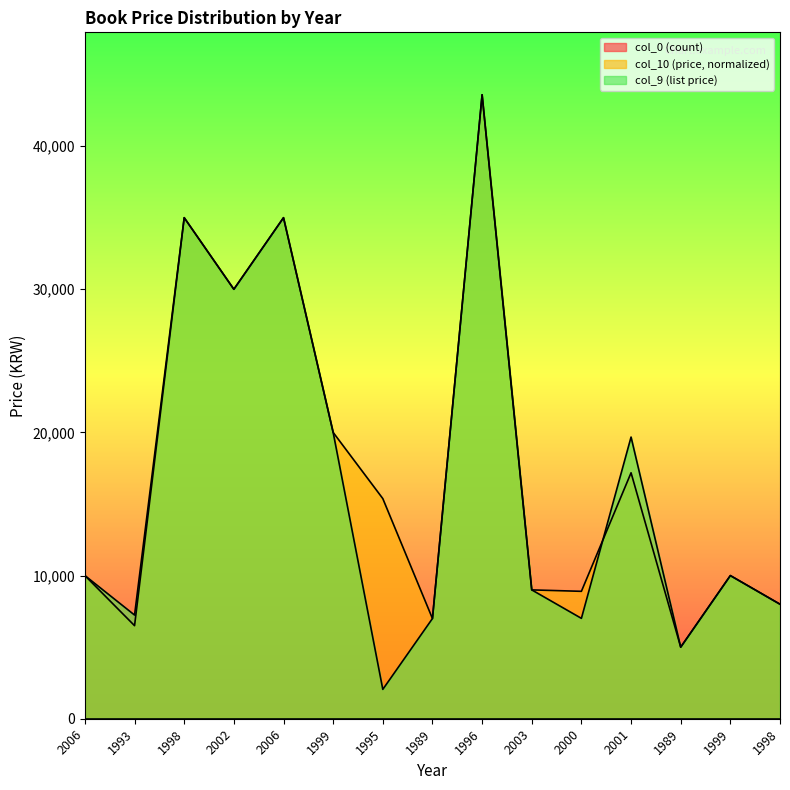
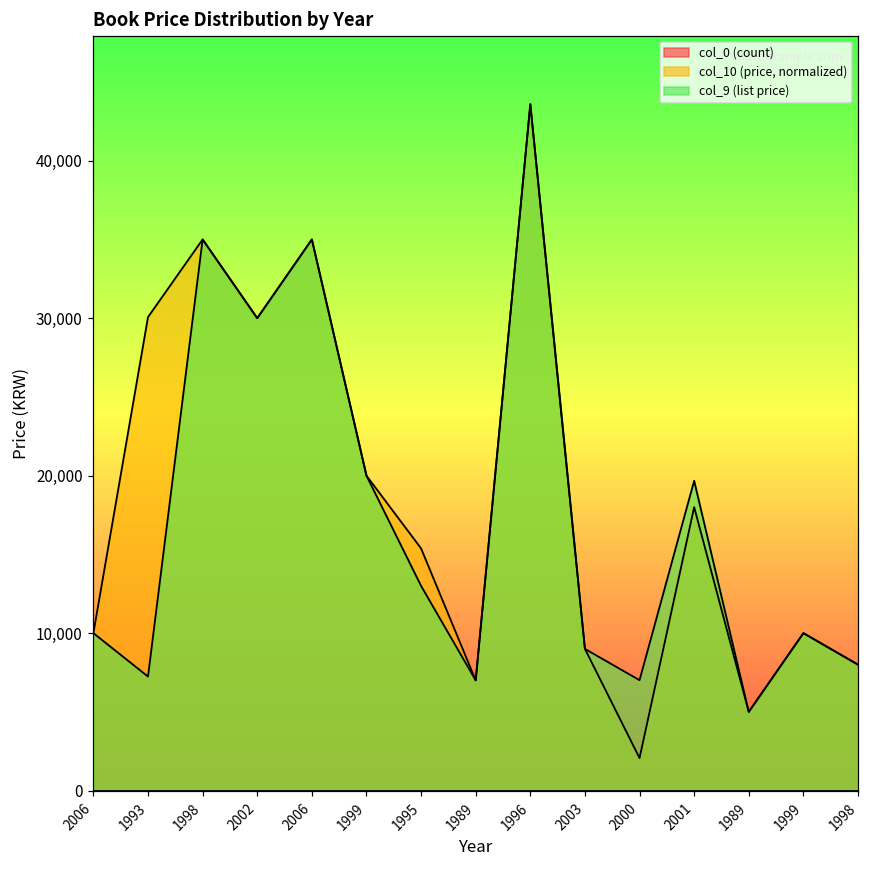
  {
    "col_0 (count)": {
      "1993": "0",
      "2002": "0",
      "1995": "0",
      "1996": "0",
      "2003": "0",
      "2000": "0",
      "2001": "0"
    },
    "col_10 (price, normalized)": {
-     "1993": "6,500",
+     "1993": "30,100",
      "1995": "15,400",
-     "2000": "8,900",
-     "2001": "17,200"
+     "2000": "2,100",
+     "2001": "18,000"
    },
    "col_9 (list price)": {
      "1993": "7,200",
-     "1995": "2,100",
+     "1995": "13,000",
      "2000": "7,000",
      "2001": "19,700"
    }
  }
